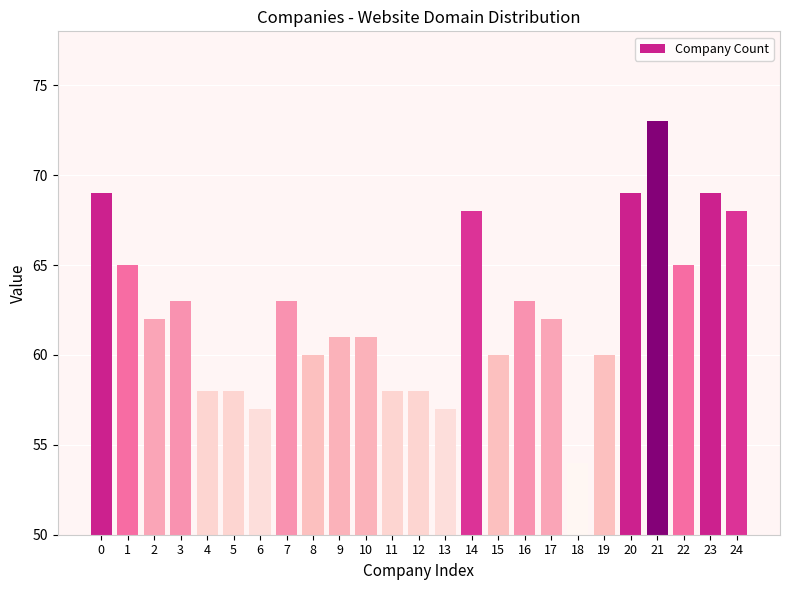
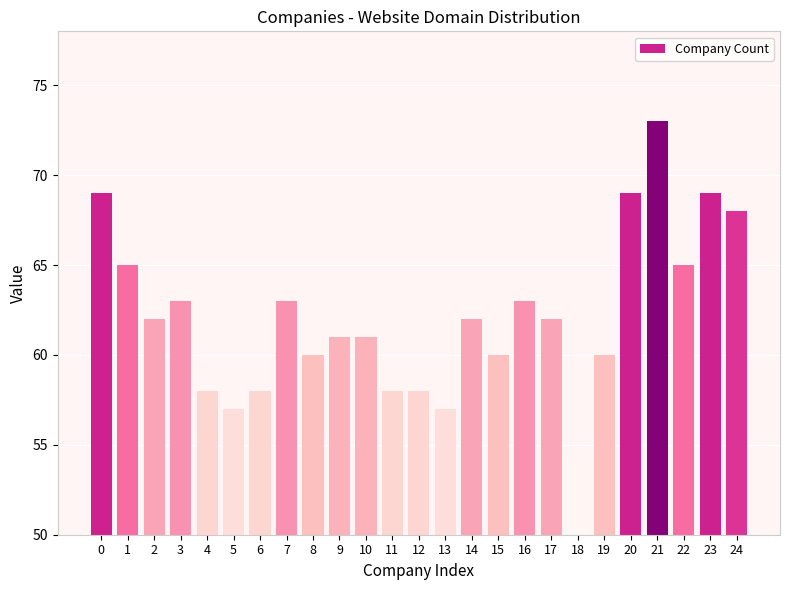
  {
    "0": 69,
    "1": 65,
    "2": 62,
    "3": 63,
    "4": 58,
-   "5": 58,
-   "6": 57,
+   "5": 57,
+   "6": 58,
    "7": 63,
    "8": 60,
    "9": 61,
    "10": 61,
    "11": 58,
    "12": 58,
    "13": 57,
-   "14": 68,
+   "14": 62,
    "15": 60,
    "16": 63,
    "17": 62,
    "18": 54,
    "19": 60,
    "20": 69,
    "21": 73,
    "22": 65,
    "23": 69,
    "24": 68
  }
